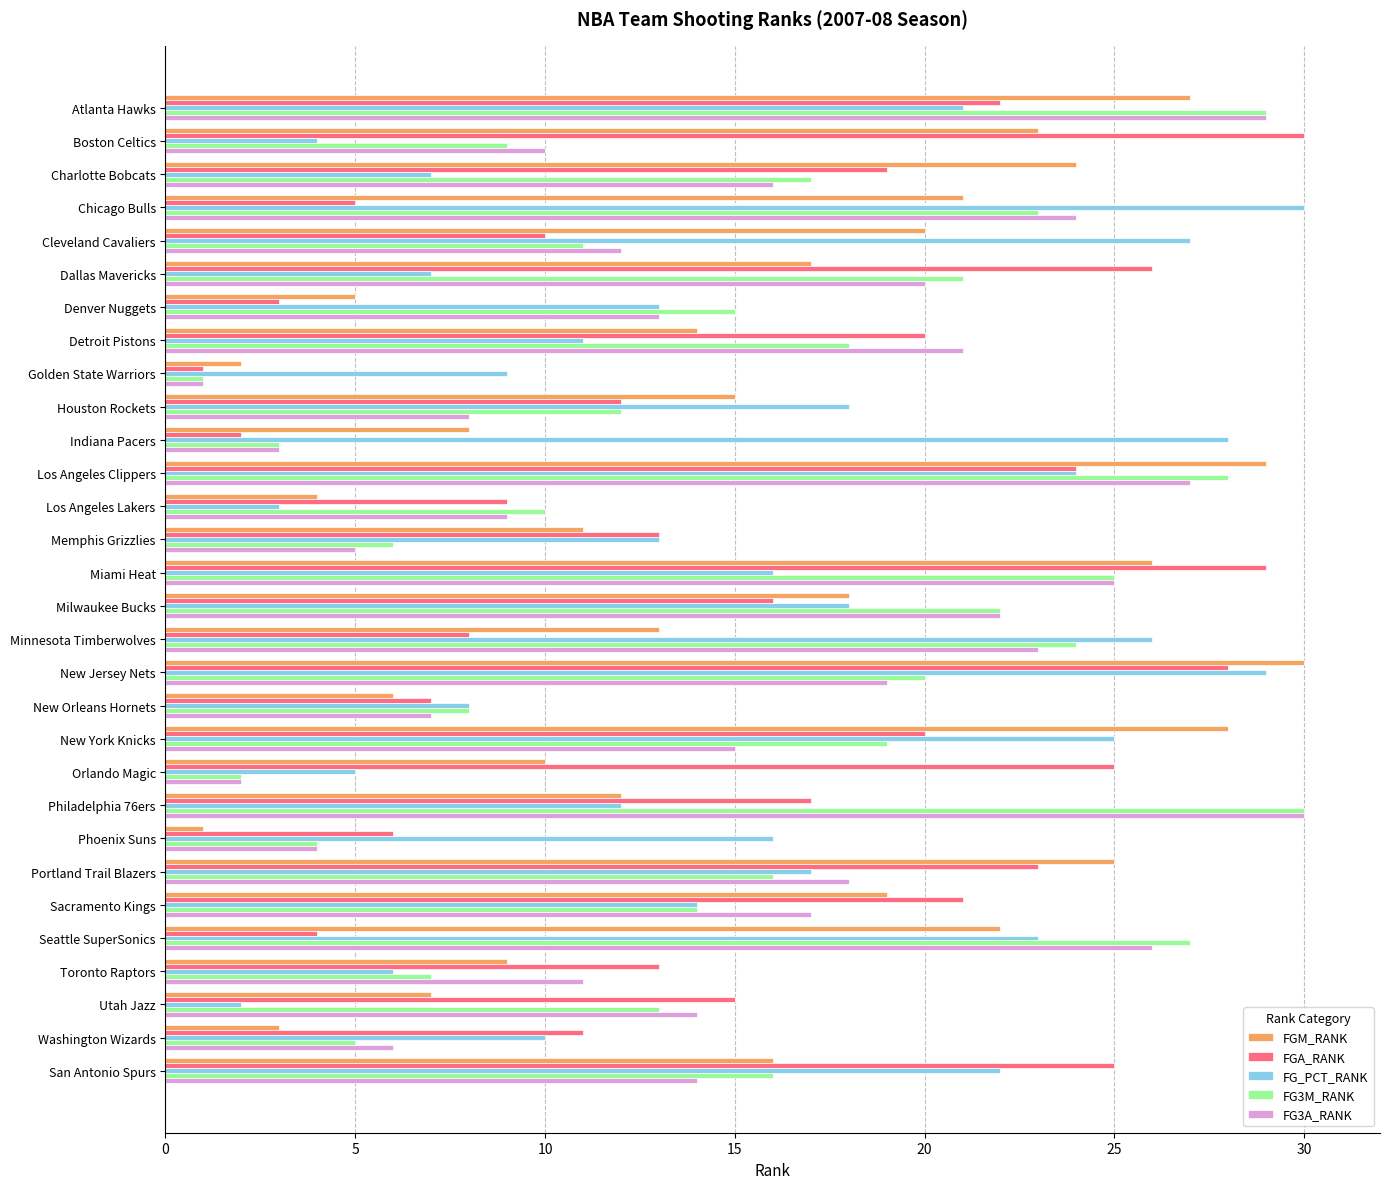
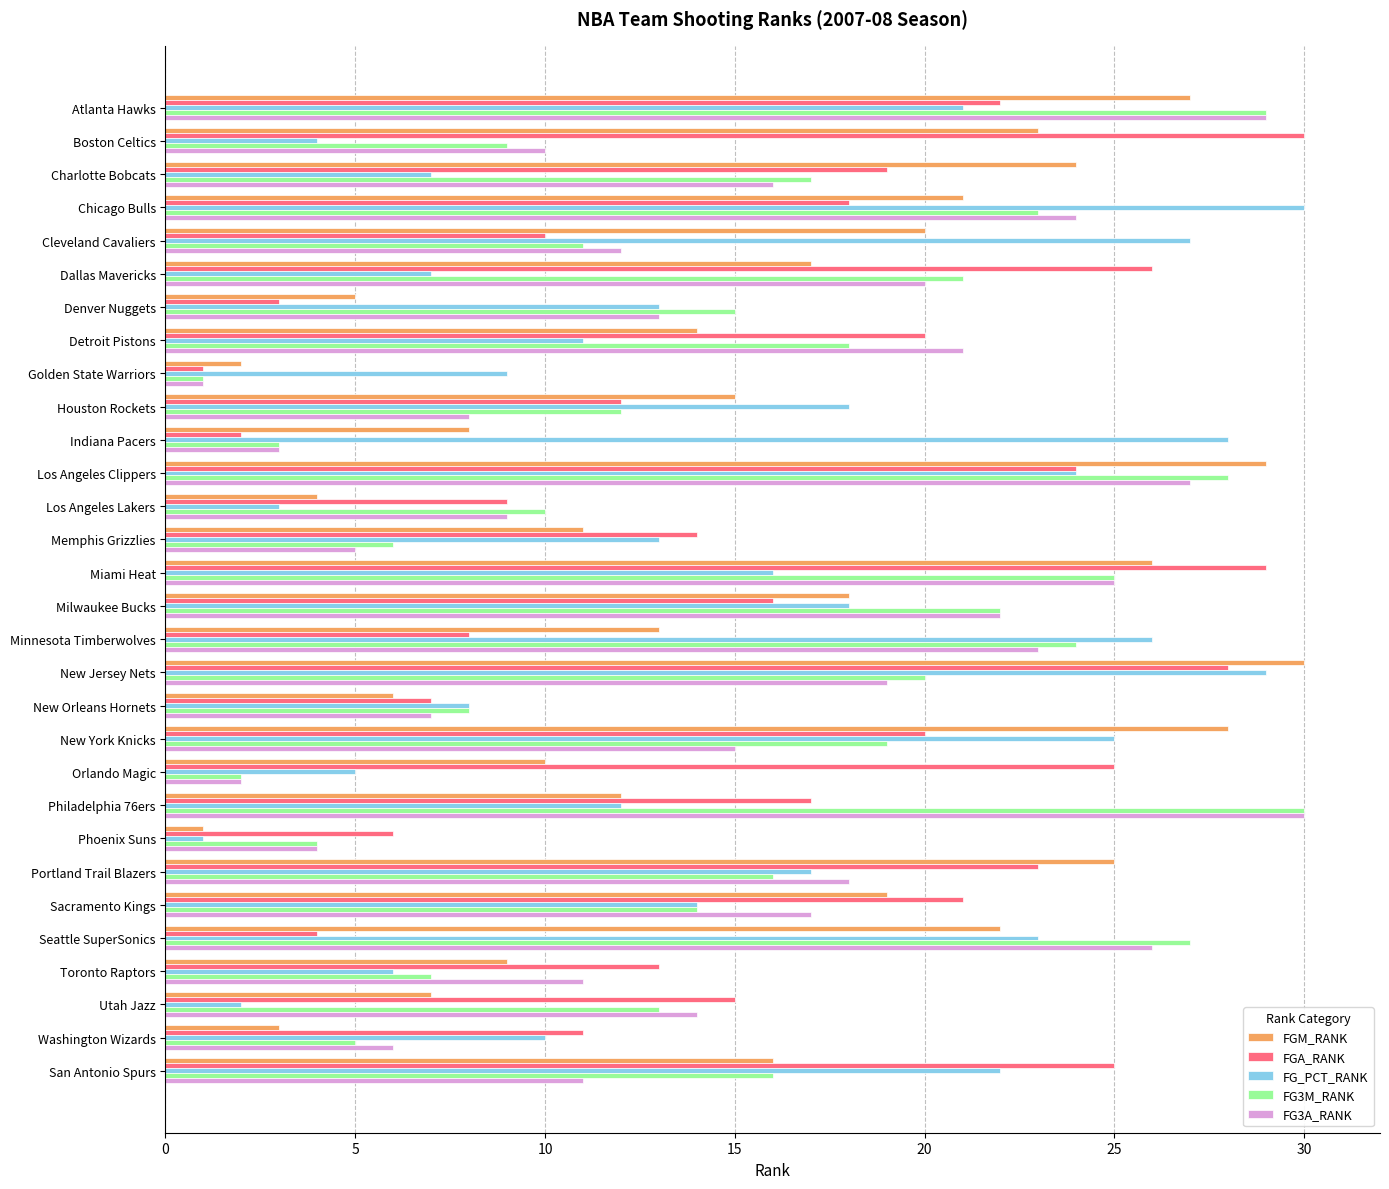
  {
    "FGM_RANK": {
      "Atlanta Hawks": 27,
      "Boston Celtics": 23,
      "Charlotte Bobcats": 24,
      "Chicago Bulls": 21,
      "Cleveland Cavaliers": 20,
      "Dallas Mavericks": 17,
      "Denver Nuggets": 5,
      "Detroit Pistons": 14,
      "Golden State Warriors": 2,
      "Houston Rockets": 15,
      "Indiana Pacers": 8,
      "Los Angeles Clippers": 29,
      "Los Angeles Lakers": 4,
      "Memphis Grizzlies": 11,
      "Miami Heat": 26,
      "Milwaukee Bucks": 18,
      "Minnesota Timberwolves": 13,
      "New Jersey Nets": 30,
      "New Orleans Hornets": 6,
      "New York Knicks": 28,
      "Orlando Magic": 10,
      "Philadelphia 76ers": 12,
      "Phoenix Suns": 1,
      "Portland Trail Blazers": 25,
      "Sacramento Kings": 19,
      "Seattle SuperSonics": 22,
      "Toronto Raptors": 9,
      "Utah Jazz": 7,
      "Washington Wizards": 3,
      "San Antonio Spurs": 16
    },
    "FGA_RANK": {
      "Atlanta Hawks": 22,
      "Boston Celtics": 30,
      "Charlotte Bobcats": 19,
-     "Chicago Bulls": 5,
+     "Chicago Bulls": 18,
      "Cleveland Cavaliers": 10,
      "Dallas Mavericks": 26,
      "Denver Nuggets": 3,
      "Detroit Pistons": 20,
      "Golden State Warriors": 1,
      "Houston Rockets": 12,
      "Indiana Pacers": 2,
      "Los Angeles Clippers": 24,
      "Los Angeles Lakers": 9,
-     "Memphis Grizzlies": 13,
+     "Memphis Grizzlies": 14,
      "Miami Heat": 29,
      "Milwaukee Bucks": 16,
      "Minnesota Timberwolves": 8,
      "New Jersey Nets": 28,
      "New Orleans Hornets": 7,
      "New York Knicks": 20,
      "Orlando Magic": 25,
      "Philadelphia 76ers": 17,
      "Phoenix Suns": 6,
      "Portland Trail Blazers": 23,
      "Sacramento Kings": 21,
      "Seattle SuperSonics": 4,
      "Toronto Raptors": 13,
      "Utah Jazz": 15,
      "Washington Wizards": 11,
      "San Antonio Spurs": 25
    },
    "FG_PCT_RANK": {
      "Atlanta Hawks": 21,
      "Boston Celtics": 4,
      "Charlotte Bobcats": 7,
      "Chicago Bulls": 30,
      "Cleveland Cavaliers": 27,
      "Dallas Mavericks": 7,
      "Denver Nuggets": 13,
      "Detroit Pistons": 11,
      "Golden State Warriors": 9,
      "Houston Rockets": 18,
      "Indiana Pacers": 28,
      "Los Angeles Clippers": 24,
      "Los Angeles Lakers": 3,
      "Memphis Grizzlies": 13,
      "Miami Heat": 16,
      "Milwaukee Bucks": 18,
      "Minnesota Timberwolves": 26,
      "New Jersey Nets": 29,
      "New Orleans Hornets": 8,
      "New York Knicks": 25,
      "Orlando Magic": 5,
      "Philadelphia 76ers": 12,
-     "Phoenix Suns": 16,
+     "Phoenix Suns": 1,
      "Portland Trail Blazers": 17,
      "Sacramento Kings": 14,
      "Seattle SuperSonics": 23,
      "Toronto Raptors": 6,
      "Utah Jazz": 2,
      "Washington Wizards": 10,
      "San Antonio Spurs": 22
    },
    "FG3M_RANK": {
      "Atlanta Hawks": 29,
      "Boston Celtics": 9,
      "Charlotte Bobcats": 17,
      "Chicago Bulls": 23,
      "Cleveland Cavaliers": 11,
      "Dallas Mavericks": 21,
      "Denver Nuggets": 15,
      "Detroit Pistons": 18,
      "Golden State Warriors": 1,
      "Houston Rockets": 12,
      "Indiana Pacers": 3,
      "Los Angeles Clippers": 28,
      "Los Angeles Lakers": 10,
      "Memphis Grizzlies": 6,
      "Miami Heat": 25,
      "Milwaukee Bucks": 22,
      "Minnesota Timberwolves": 24,
      "New Jersey Nets": 20,
      "New Orleans Hornets": 8,
      "New York Knicks": 19,
      "Orlando Magic": 2,
      "Philadelphia 76ers": 30,
      "Phoenix Suns": 4,
      "Portland Trail Blazers": 16,
      "Sacramento Kings": 14,
      "Seattle SuperSonics": 27,
      "Toronto Raptors": 7,
      "Utah Jazz": 13,
      "Washington Wizards": 5,
      "San Antonio Spurs": 16
    },
    "FG3A_RANK": {
      "Atlanta Hawks": 29,
      "Boston Celtics": 10,
      "Charlotte Bobcats": 16,
      "Chicago Bulls": 24,
      "Cleveland Cavaliers": 12,
      "Dallas Mavericks": 20,
      "Denver Nuggets": 13,
      "Detroit Pistons": 21,
      "Golden State Warriors": 1,
      "Houston Rockets": 8,
      "Indiana Pacers": 3,
      "Los Angeles Clippers": 27,
      "Los Angeles Lakers": 9,
      "Memphis Grizzlies": 5,
      "Miami Heat": 25,
      "Milwaukee Bucks": 22,
      "Minnesota Timberwolves": 23,
      "New Jersey Nets": 19,
      "New Orleans Hornets": 7,
      "New York Knicks": 15,
      "Orlando Magic": 2,
      "Philadelphia 76ers": 30,
      "Phoenix Suns": 4,
      "Portland Trail Blazers": 18,
      "Sacramento Kings": 17,
      "Seattle SuperSonics": 26,
      "Toronto Raptors": 11,
      "Utah Jazz": 14,
      "Washington Wizards": 6,
-     "San Antonio Spurs": 14
+     "San Antonio Spurs": 11
    }
  }
